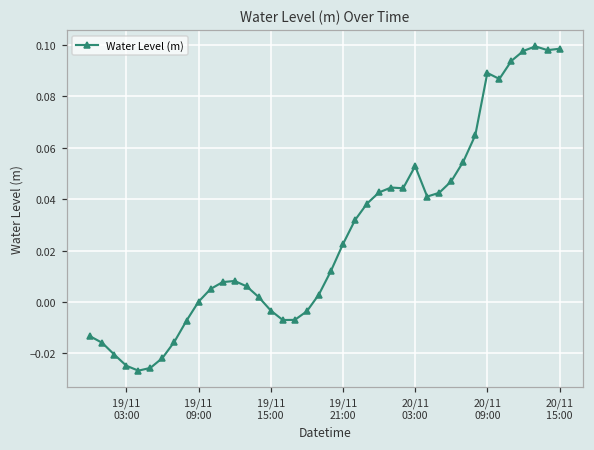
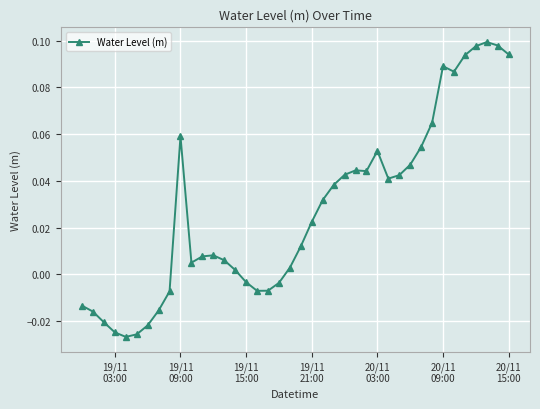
  {
    "19/11 03:00": -0.025,
-   "19/11 09:00": 0.000,
+   "19/11 09:00": 0.059,
    "19/11 15:00": -0.003,
    "19/11 21:00": 0.022,
    "20/11 03:00": 0.053,
    "20/11 09:00": 0.089,
-   "20/11 15:00": 0.098
+   "20/11 15:00": 0.094
  }
